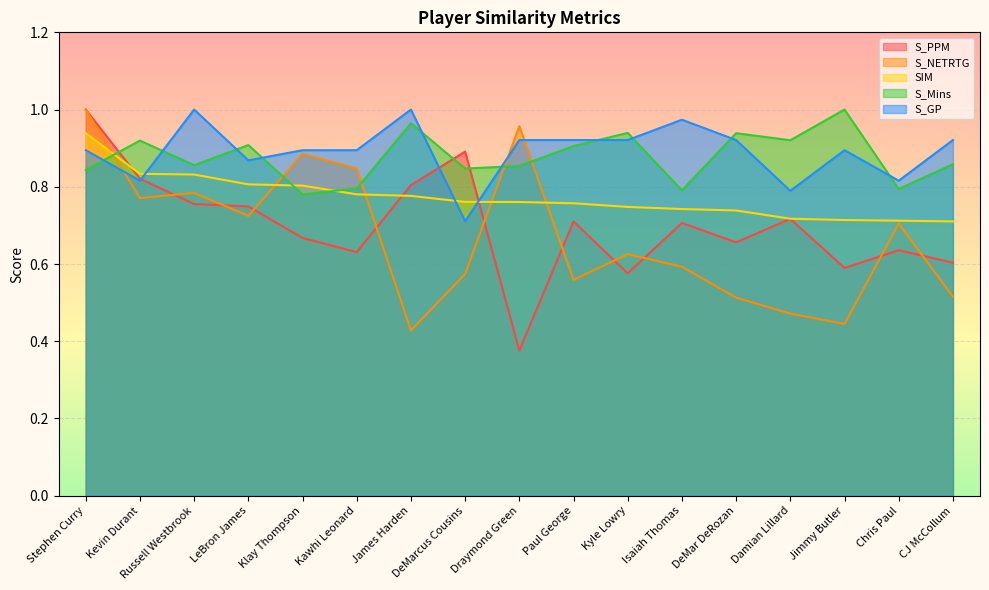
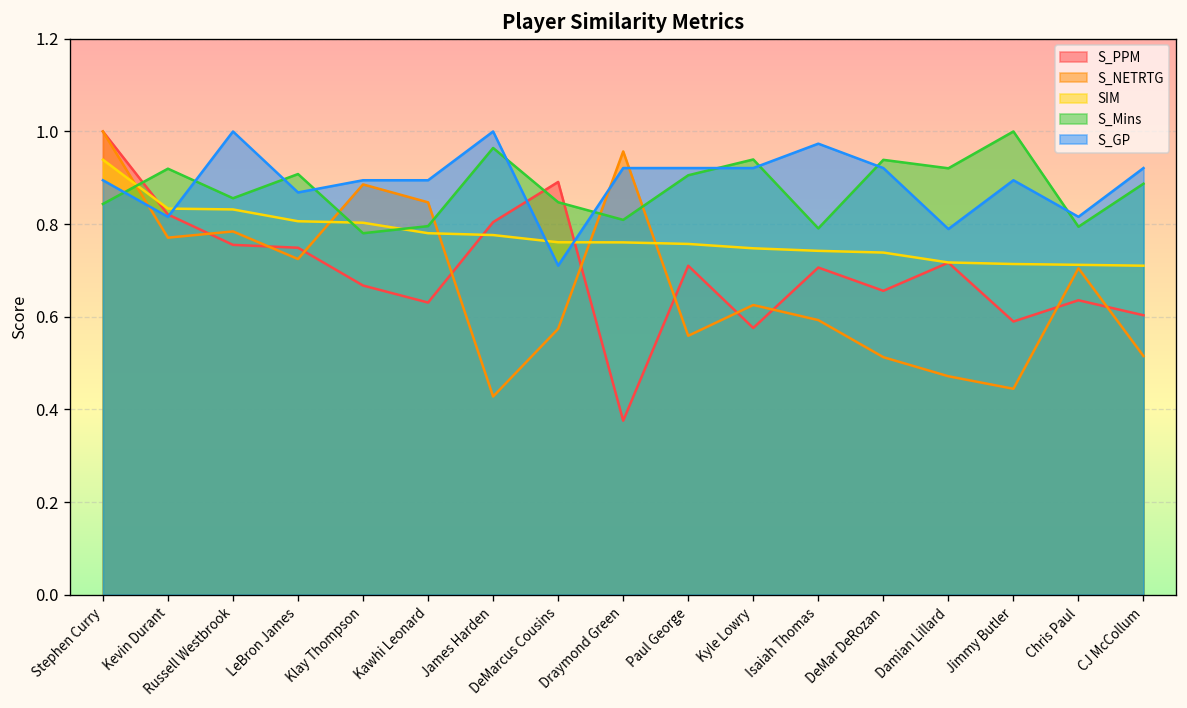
  {
    "S_PPM": {
      "Russell Westbrook": 0.76,
      "LeBron James": 0.75,
      "Klay Thompson": 0.67,
      "Kawhi Leonard": 0.63,
      "James Harden": 0.80,
      "DeMarcus Cousins": 0.89,
      "Draymond Green": 0.38,
      "Paul George": 0.71,
      "Kyle Lowry": 0.58,
      "Isaiah Thomas": 0.71,
      "DeMar DeRozan": 0.66,
      "Jimmy Butler": 0.59,
      "Chris Paul": 0.64,
      "CJ McCollum": 0.60
    },
    "S_Mins": {
      "Stephen Curry": 0.84,
      "Kevin Durant": 0.92,
      "Russell Westbrook": 0.86,
      "LeBron James": 0.91,
      "Klay Thompson": 0.78,
      "Kawhi Leonard": 0.80,
      "James Harden": 0.96,
      "DeMarcus Cousins": 0.85,
-     "Draymond Green": 0.85,
+     "Draymond Green": 0.81,
      "Paul George": 0.91,
      "Kyle Lowry": 0.94,
      "Isaiah Thomas": 0.79,
      "DeMar DeRozan": 0.94,
      "Damian Lillard": 0.92,
      "Jimmy Butler": 1.00,
      "Chris Paul": 0.79,
-     "CJ McCollum": 0.86
+     "CJ McCollum": 0.89
    },
    "S_GP": {
      "Stephen Curry": 0.89,
      "Russell Westbrook": 1.00,
      "LeBron James": 0.87,
      "Klay Thompson": 0.89,
      "Kawhi Leonard": 0.89,
      "James Harden": 1.00,
      "DeMarcus Cousins": 0.71,
      "Draymond Green": 0.92,
      "Paul George": 0.92,
      "Kyle Lowry": 0.92,
      "Isaiah Thomas": 0.97,
      "DeMar DeRozan": 0.92,
      "Damian Lillard": 0.79,
      "Jimmy Butler": 0.89,
      "Chris Paul": 0.82,
      "CJ McCollum": 0.92
    }
  }
